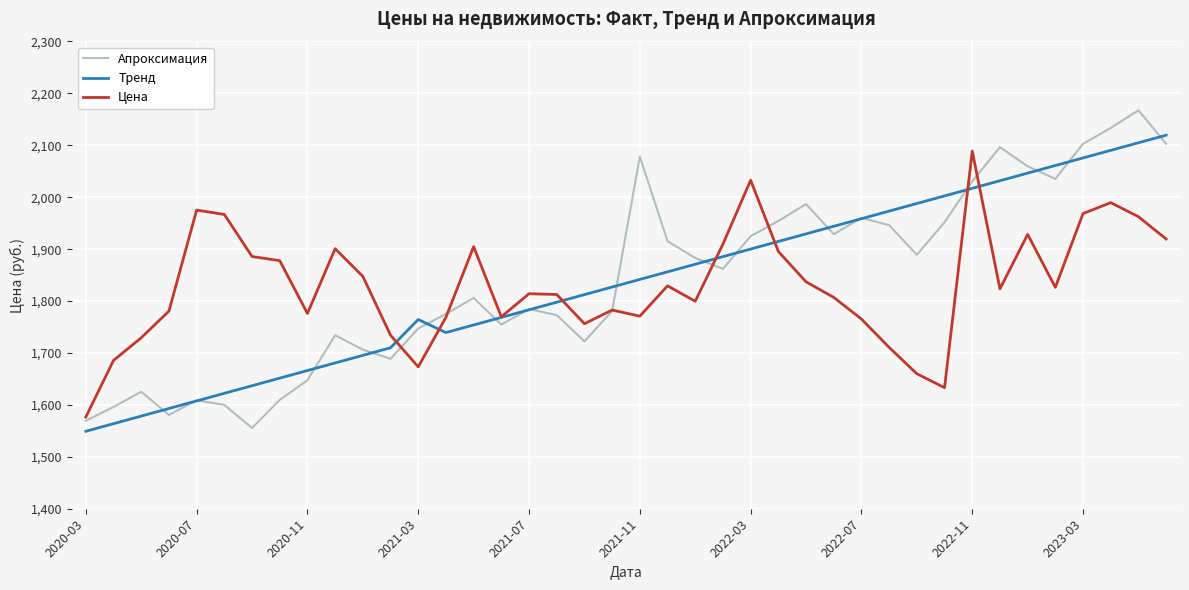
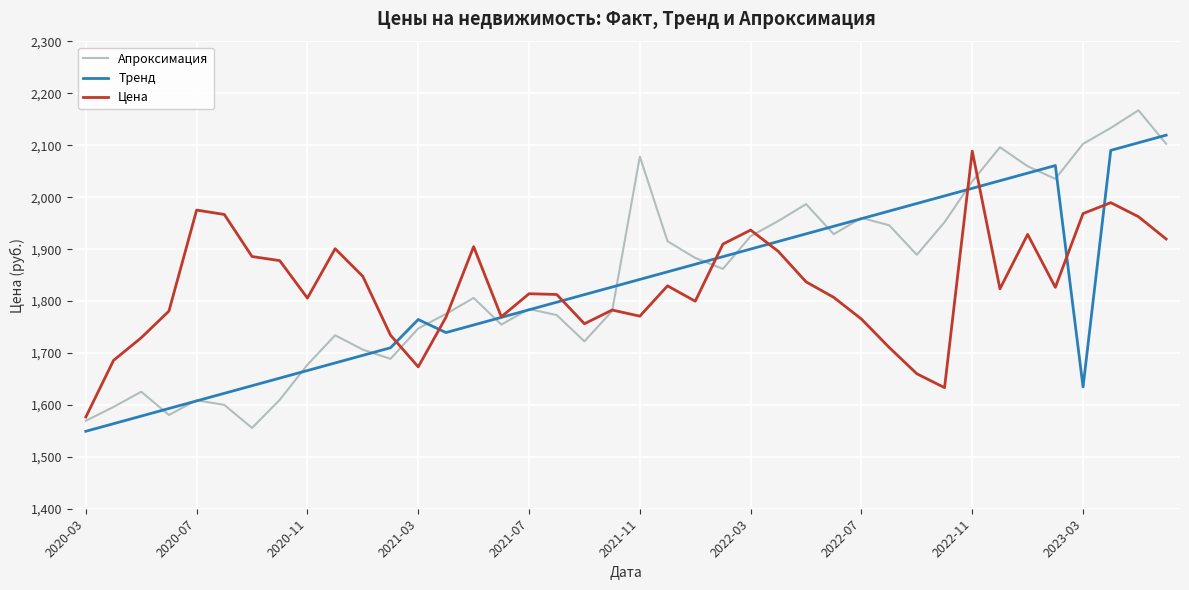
  {
    "Апроксимация": {
      "2020-03": "1,570",
-     "2020-11": "1,650",
+     "2020-11": "1,680",
      "2021-03": "1,750",
      "2021-11": "2,080",
      "2022-03": "1,930",
      "2022-11": "2,030",
      "2023-03": "2,100"
    },
    "Тренд": {
      "2020-03": "1,550",
      "2020-11": "1,670",
      "2021-03": "1,760",
      "2021-11": "1,840",
      "2022-03": "1,900",
      "2022-11": "2,020",
-     "2023-03": "2,080"
+     "2023-03": "1,630"
    },
    "Цена": {
      "2020-03": "1,580",
      "2020-07": "1,980",
-     "2020-11": "1,780",
+     "2020-11": "1,810",
      "2021-03": "1,670",
      "2021-07": "1,810",
      "2021-11": "1,770",
-     "2022-03": "2,030",
+     "2022-03": "1,940",
      "2022-07": "1,770",
      "2022-11": "2,090",
      "2023-03": "1,970"
    }
  }
